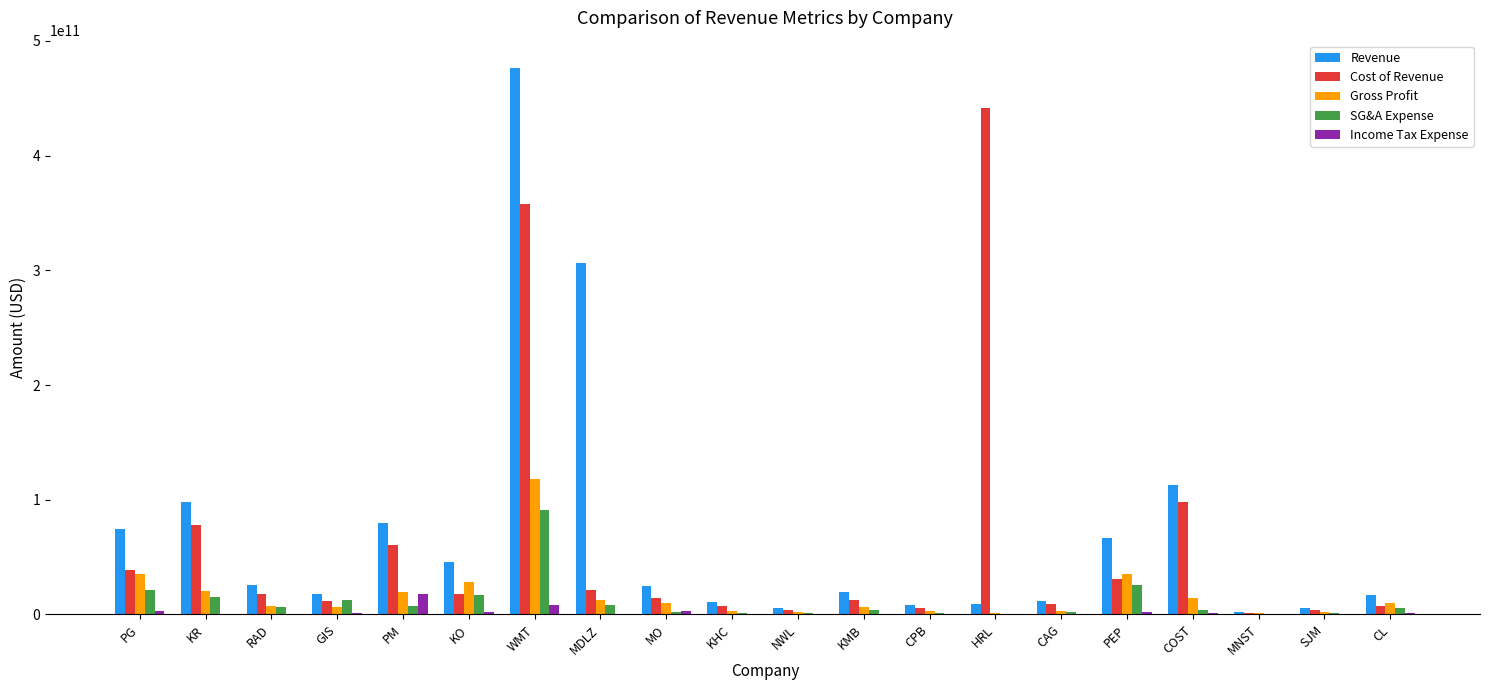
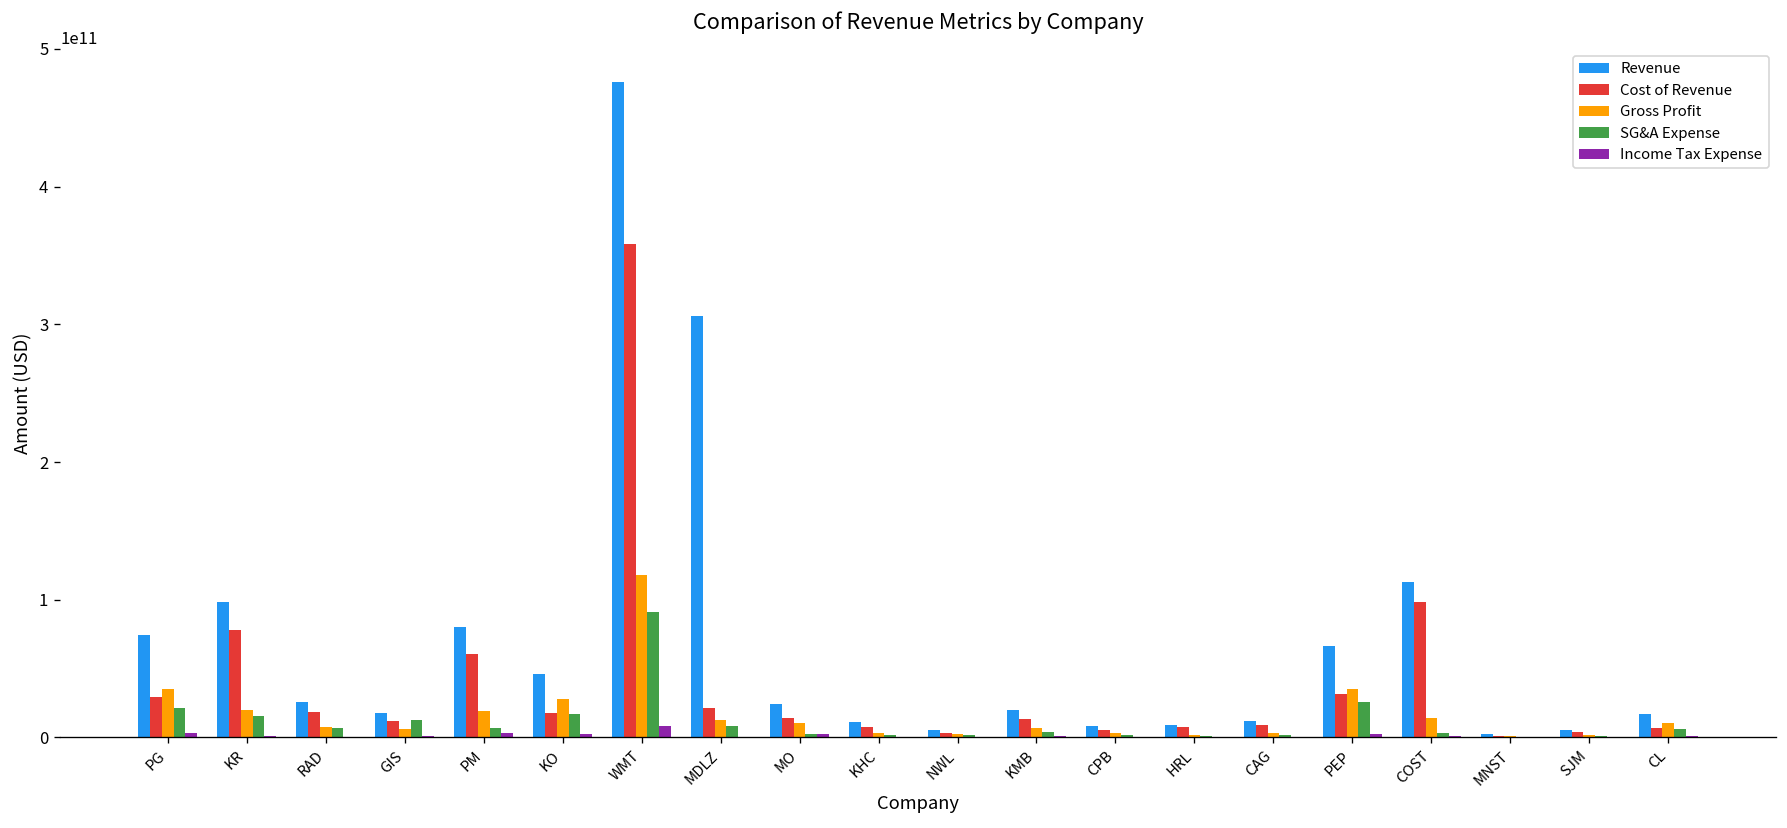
  {
    "Revenue": {
      "PG": 74000000000,
      "KR": 98000000000,
      "RAD": 26000000000,
      "GIS": 18000000000,
      "PM": 80000000000,
      "KO": 46000000000,
      "WMT": 476000000000,
      "MDLZ": 306000000000,
      "MO": 25000000000,
      "KHC": 11000000000,
      "NWL": 6000000000,
      "KMB": 20000000000,
      "CPB": 8000000000,
      "HRL": 9000000000,
      "CAG": 12000000000,
      "PEP": 67000000000,
      "COST": 113000000000,
      "MNST": 2000000000,
      "SJM": 6000000000,
      "CL": 17000000000
    },
    "Cost of Revenue": {
-     "PG": 39000000000,
+     "PG": 29000000000,
      "KR": 78000000000,
      "RAD": 18000000000,
      "GIS": 12000000000,
      "PM": 61000000000,
      "KO": 18000000000,
      "WMT": 358000000000,
      "MDLZ": 22000000000,
      "MO": 14000000000,
      "KHC": 8000000000,
      "NWL": 4000000000,
      "KMB": 13000000000,
      "CPB": 5000000000,
-     "HRL": 441000000000,
+     "HRL": 8000000000,
      "CAG": 9000000000,
      "PEP": 31000000000,
      "COST": 98000000000,
      "SJM": 4000000000,
      "CL": 7000000000
    },
    "Gross Profit": {
      "PG": 35000000000,
      "KR": 20000000000,
      "RAD": 7000000000,
      "GIS": 6000000000,
      "PM": 19000000000,
      "KO": 28000000000,
      "WMT": 118000000000,
      "MDLZ": 13000000000,
      "MO": 10000000000,
      "KHC": 3000000000,
      "NWL": 2000000000,
      "KMB": 7000000000,
      "CPB": 3000000000,
      "CAG": 3000000000,
      "PEP": 35000000000,
      "COST": 14000000000,
      "CL": 10000000000
    },
    "SG&A Expense": {
      "PG": 21000000000,
      "KR": 15000000000,
      "RAD": 7000000000,
      "GIS": 12000000000,
      "PM": 7000000000,
      "KO": 17000000000,
      "WMT": 91000000000,
      "MDLZ": 8000000000,
      "MO": 3000000000,
      "KMB": 4000000000,
      "PEP": 26000000000,
      "COST": 4000000000,
      "CL": 6000000000
    },
    "Income Tax Expense": {
      "PG": 3000000000,
-     "PM": 18000000000,
+     "PM": 3000000000,
      "KO": 2000000000,
      "WMT": 8000000000,
      "MO": 3000000000,
      "PEP": 2000000000
    }
  }
